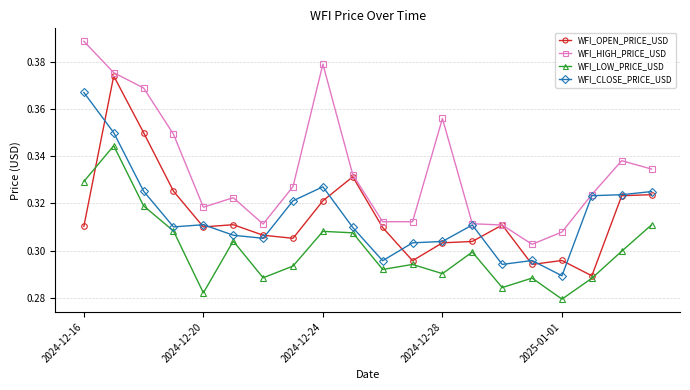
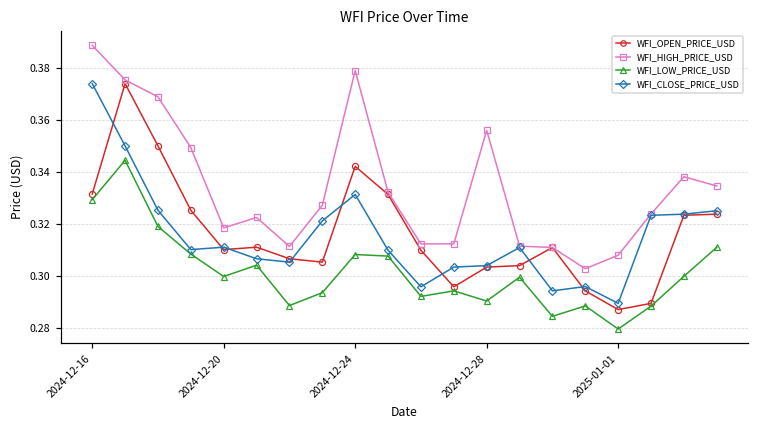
  {
    "WFI_OPEN_PRICE_USD": {
-     "2024-12-16": 0.310,
-     "2024-12-24": 0.321,
-     "2025-01-01": 0.296
+     "2024-12-16": 0.331,
+     "2024-12-24": 0.342,
+     "2025-01-01": 0.287
    },
    "WFI_HIGH_PRICE_USD": {
      "2024-12-16": 0.389,
      "2024-12-20": 0.318,
      "2024-12-24": 0.379,
      "2024-12-28": 0.356,
      "2025-01-01": 0.308
    },
    "WFI_LOW_PRICE_USD": {
      "2024-12-16": 0.329,
-     "2024-12-20": 0.282,
+     "2024-12-20": 0.300,
      "2024-12-24": 0.308,
      "2024-12-28": 0.290,
      "2025-01-01": 0.279
    },
    "WFI_CLOSE_PRICE_USD": {
-     "2024-12-16": 0.367,
-     "2024-12-24": 0.327,
+     "2024-12-16": 0.374,
+     "2024-12-24": 0.331,
      "2025-01-01": 0.289
    }
  }
